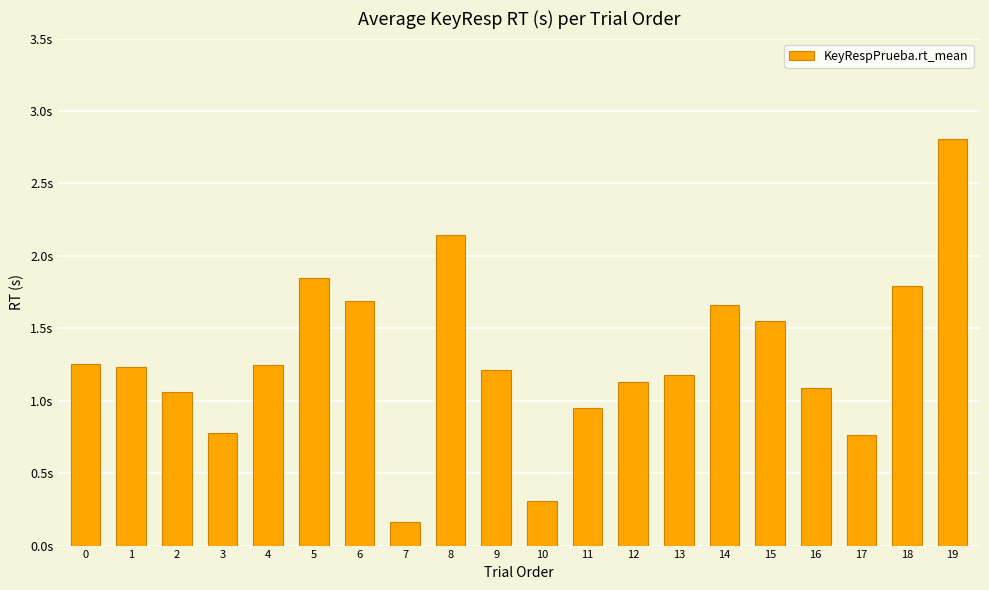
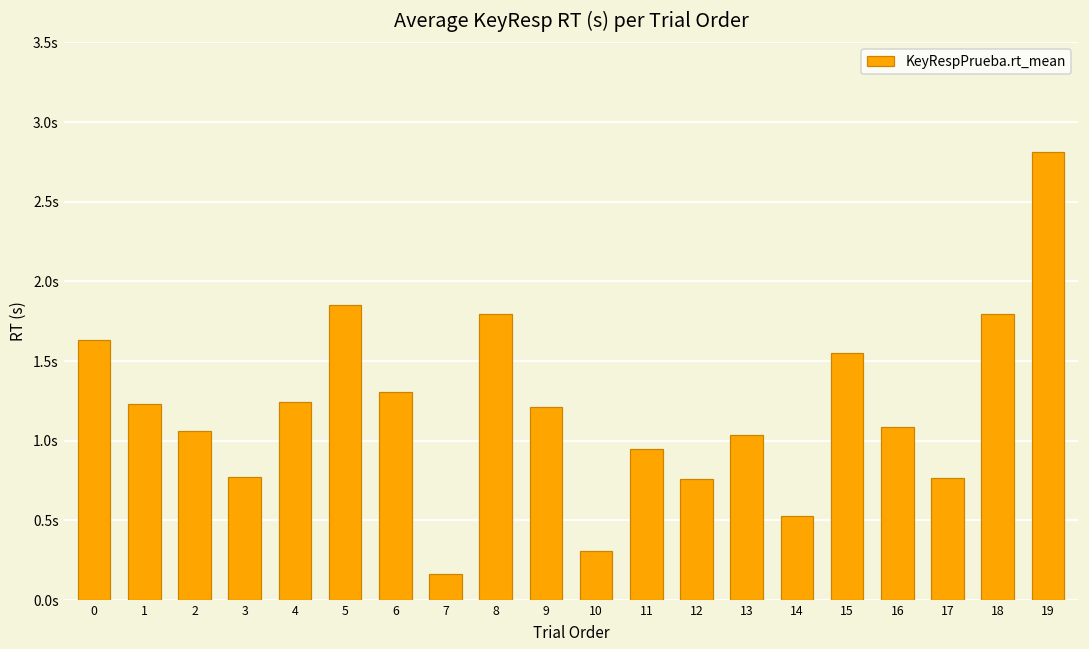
  {
-   "0": "1.25s",
+   "0": "1.63s",
    "1": "1.23s",
    "2": "1.06s",
    "3": "0.77s",
    "4": "1.24s",
    "5": "1.85s",
-   "6": "1.69s",
+   "6": "1.31s",
    "7": "0.16s",
-   "8": "2.14s",
+   "8": "1.80s",
    "9": "1.21s",
    "10": "0.31s",
    "11": "0.95s",
-   "12": "1.13s",
-   "13": "1.18s",
-   "14": "1.66s",
+   "12": "0.76s",
+   "13": "1.03s",
+   "14": "0.53s",
    "15": "1.55s",
    "16": "1.09s",
    "17": "0.76s",
    "18": "1.79s",
    "19": "2.81s"
  }
